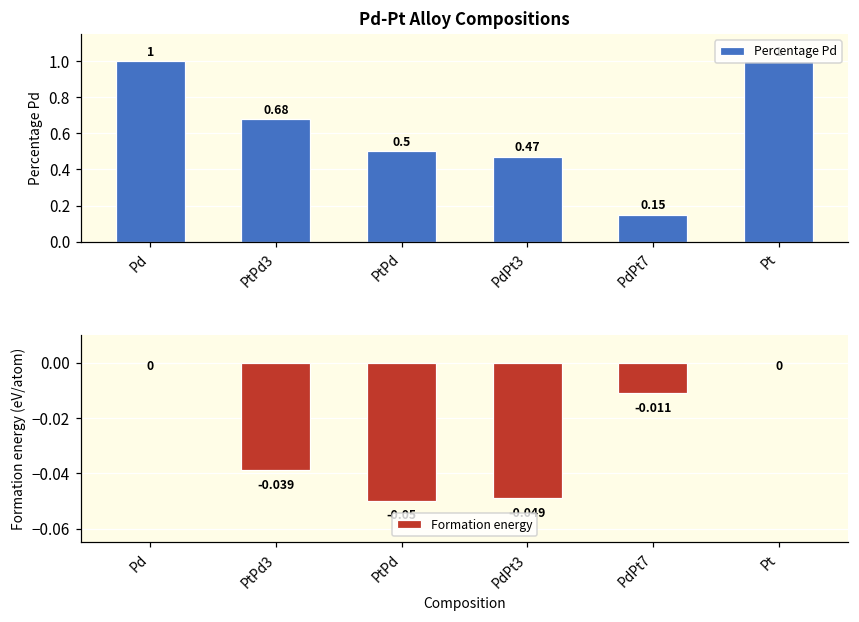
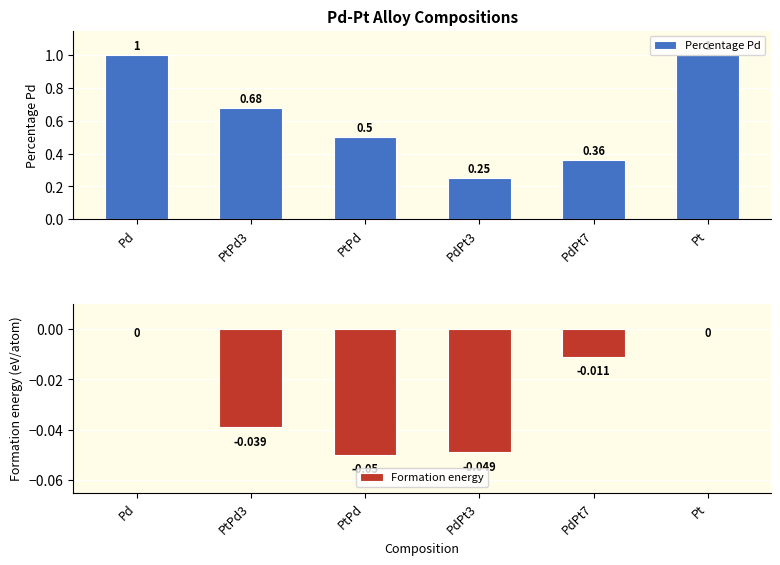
  {
    "Pd-Pt Alloy Compositions": {
      "Pd": 1,
      "PtPd3": 0.68,
      "PtPd": 0.5,
-     "PdPt3": 0.47,
-     "PdPt7": 0.15
+     "PdPt3": 0.25,
+     "PdPt7": 0.36
    }
  }
